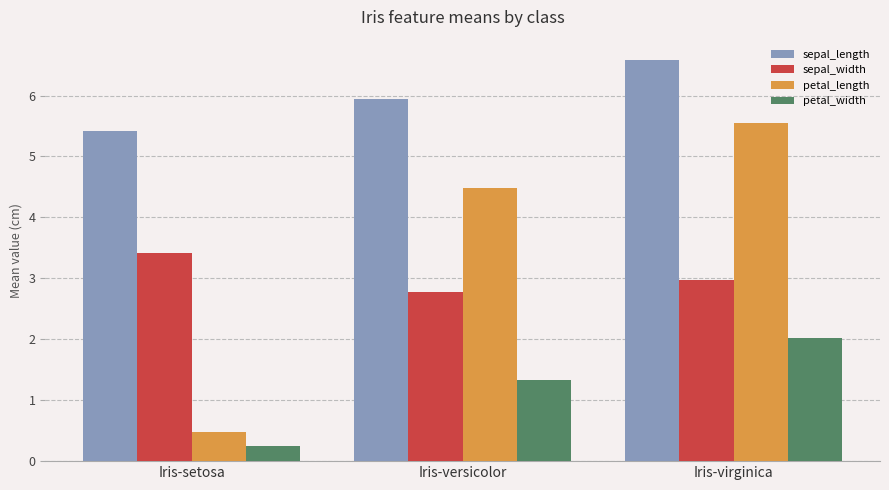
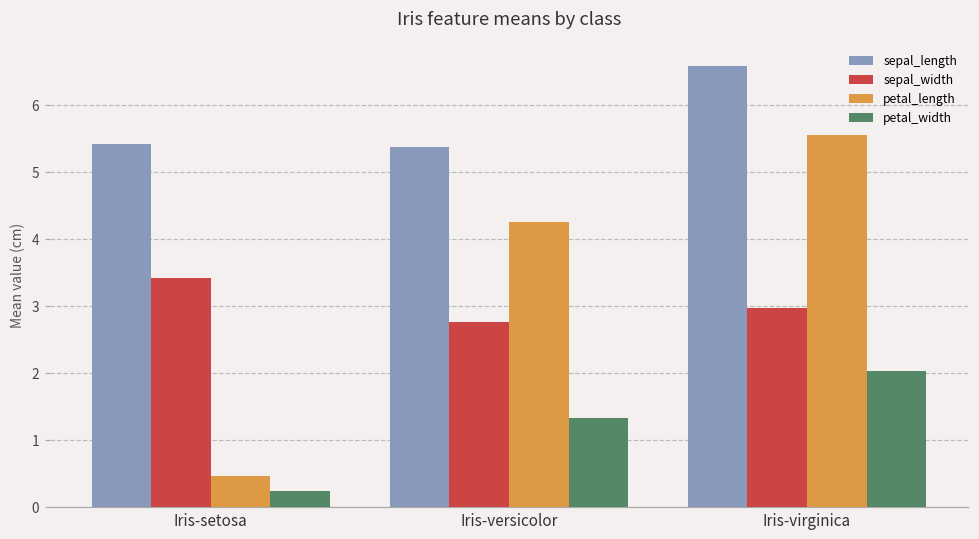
  {
    "sepal_length": {
      "Iris-setosa": 5.4,
-     "Iris-versicolor": 5.9,
+     "Iris-versicolor": 5.4,
      "Iris-virginica": 6.6
    },
    "sepal_width": {
      "Iris-setosa": 3.4,
      "Iris-versicolor": 2.8,
      "Iris-virginica": 3.0
    },
    "petal_length": {
      "Iris-setosa": 0.5,
-     "Iris-versicolor": 4.5,
+     "Iris-versicolor": 4.3,
      "Iris-virginica": 5.6
    },
    "petal_width": {
      "Iris-setosa": 0.2,
      "Iris-versicolor": 1.3,
      "Iris-virginica": 2.0
    }
  }
